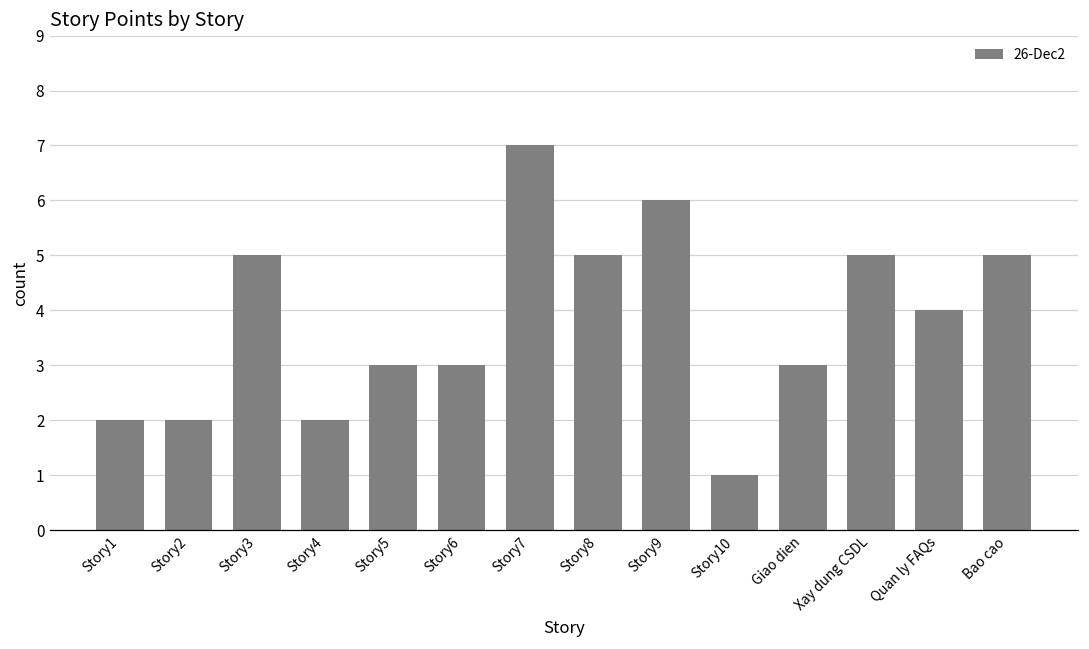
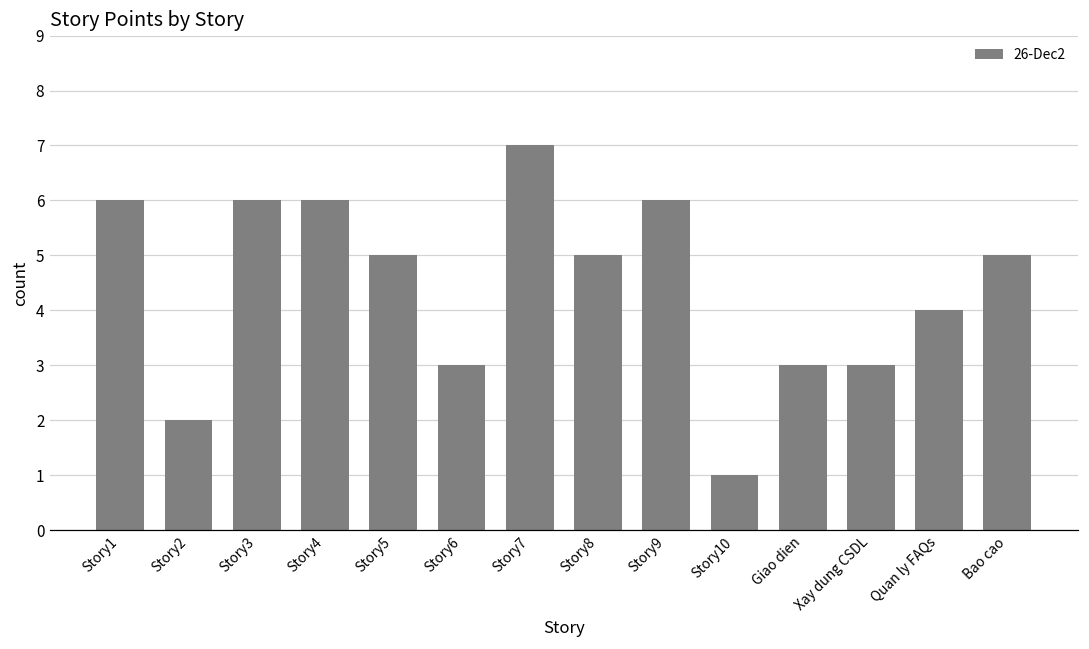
  {
-   "Story1": 2,
+   "Story1": 6,
    "Story2": 2,
-   "Story3": 5,
-   "Story4": 2,
-   "Story5": 3,
+   "Story3": 6,
+   "Story4": 6,
+   "Story5": 5,
    "Story6": 3,
    "Story7": 7,
    "Story8": 5,
    "Story9": 6,
    "Story10": 1,
    "Giao dien": 3,
-   "Xay dung CSDL": 5,
+   "Xay dung CSDL": 3,
    "Quan ly FAQs": 4,
    "Bao cao": 5
  }
